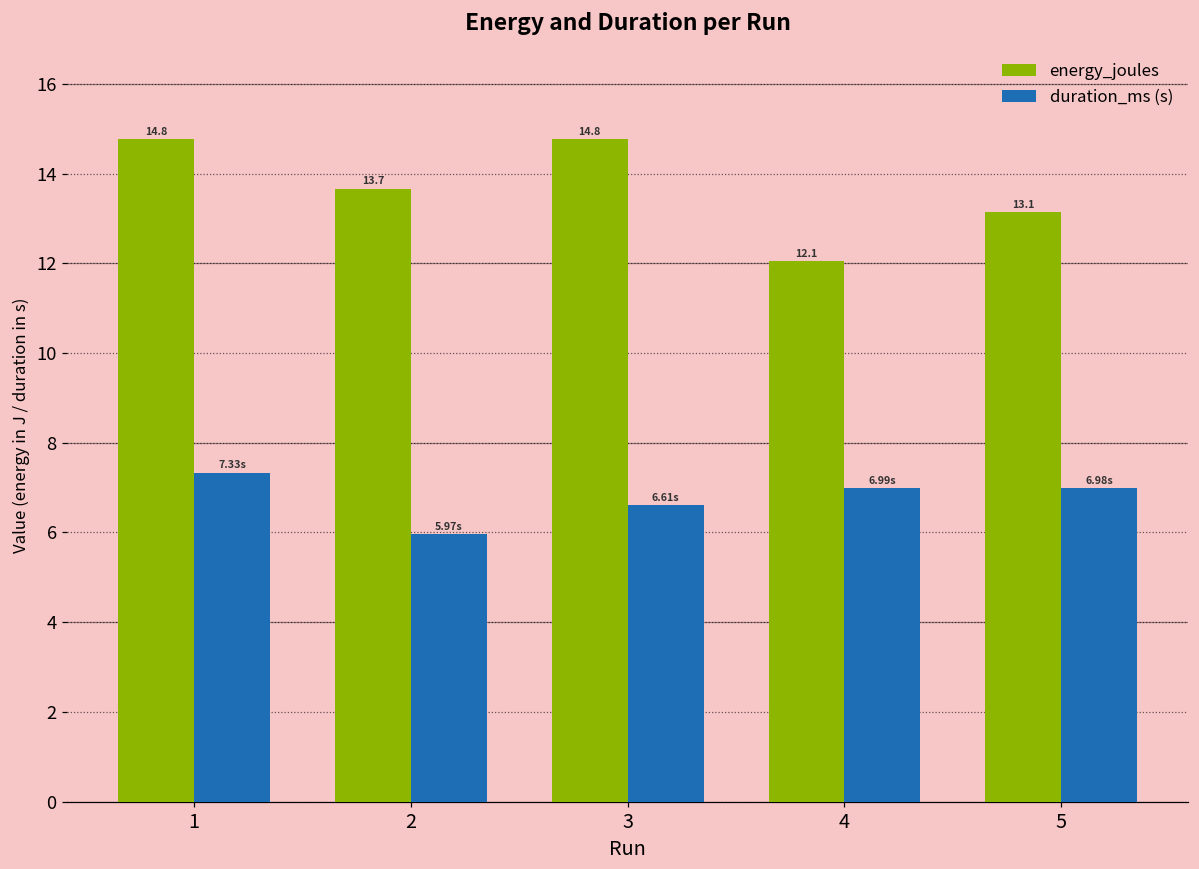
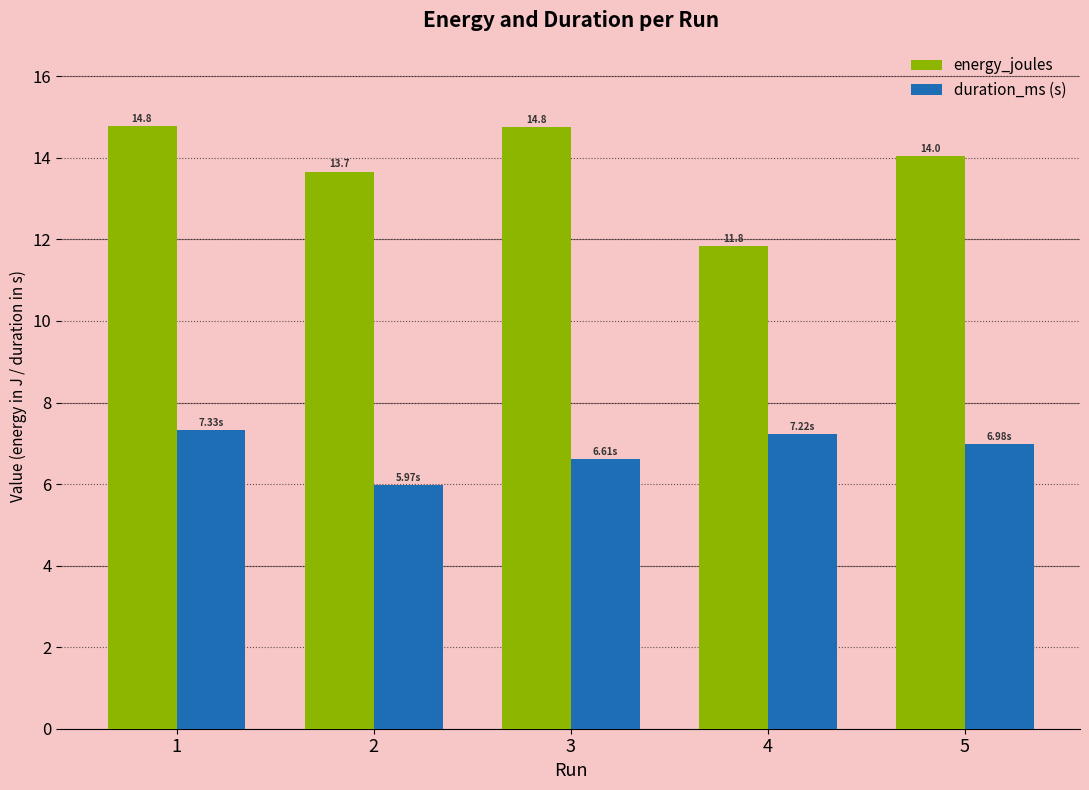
  {
    "energy_joules": {
      "1": "14.8",
      "2": "13.7",
      "3": "14.8",
-     "4": "12.1",
-     "5": "13.1"
+     "4": "11.8",
+     "5": "14.0"
    },
    "duration_ms (s)": {
      "1": "7.33s",
      "2": "5.97s",
      "3": "6.61s",
-     "4": "6.99s",
+     "4": "7.22s",
      "5": "6.98s"
    }
  }
